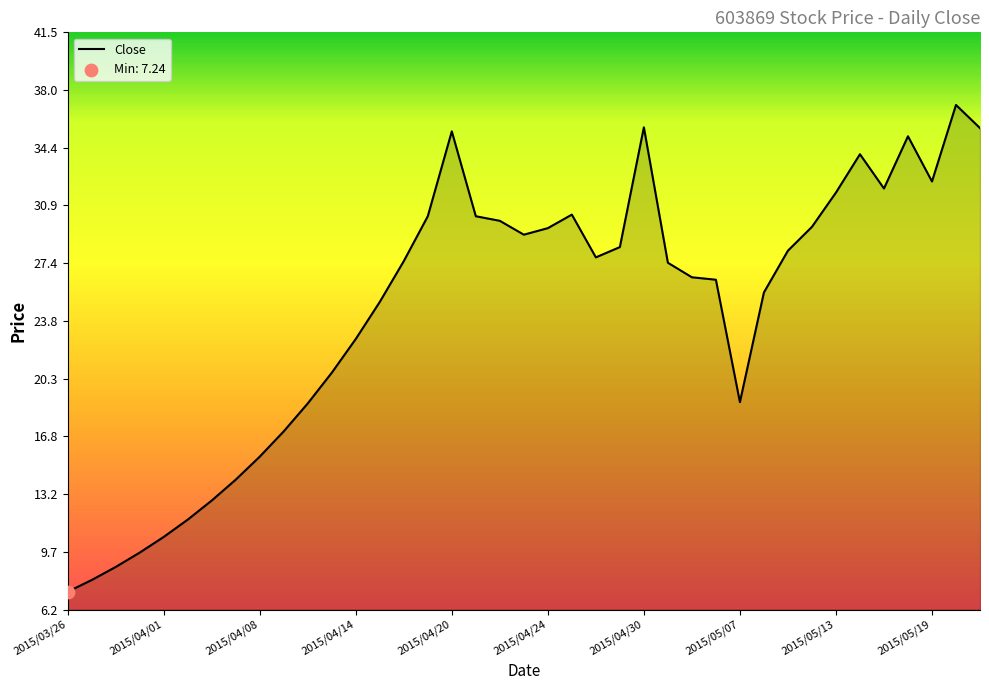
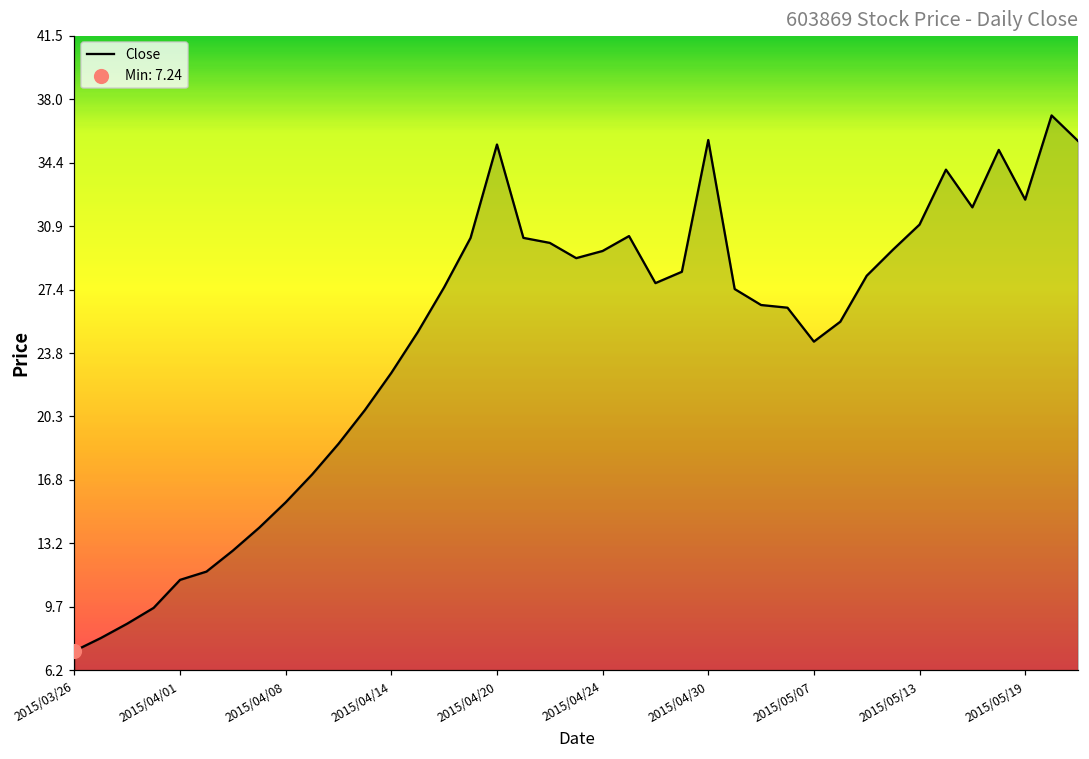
  {
    "Close": {
-     "2015/04/01": 10.6,
+     "2015/04/01": 11.2,
      "2015/04/08": 15.5,
      "2015/04/14": 22.7,
      "2015/04/20": 35.5,
      "2015/04/24": 29.5,
      "2015/04/30": 35.7,
-     "2015/05/07": 18.9,
-     "2015/05/13": 31.7,
+     "2015/05/07": 24.5,
+     "2015/05/13": 31.0,
      "2015/05/19": 32.4
    }
  }
